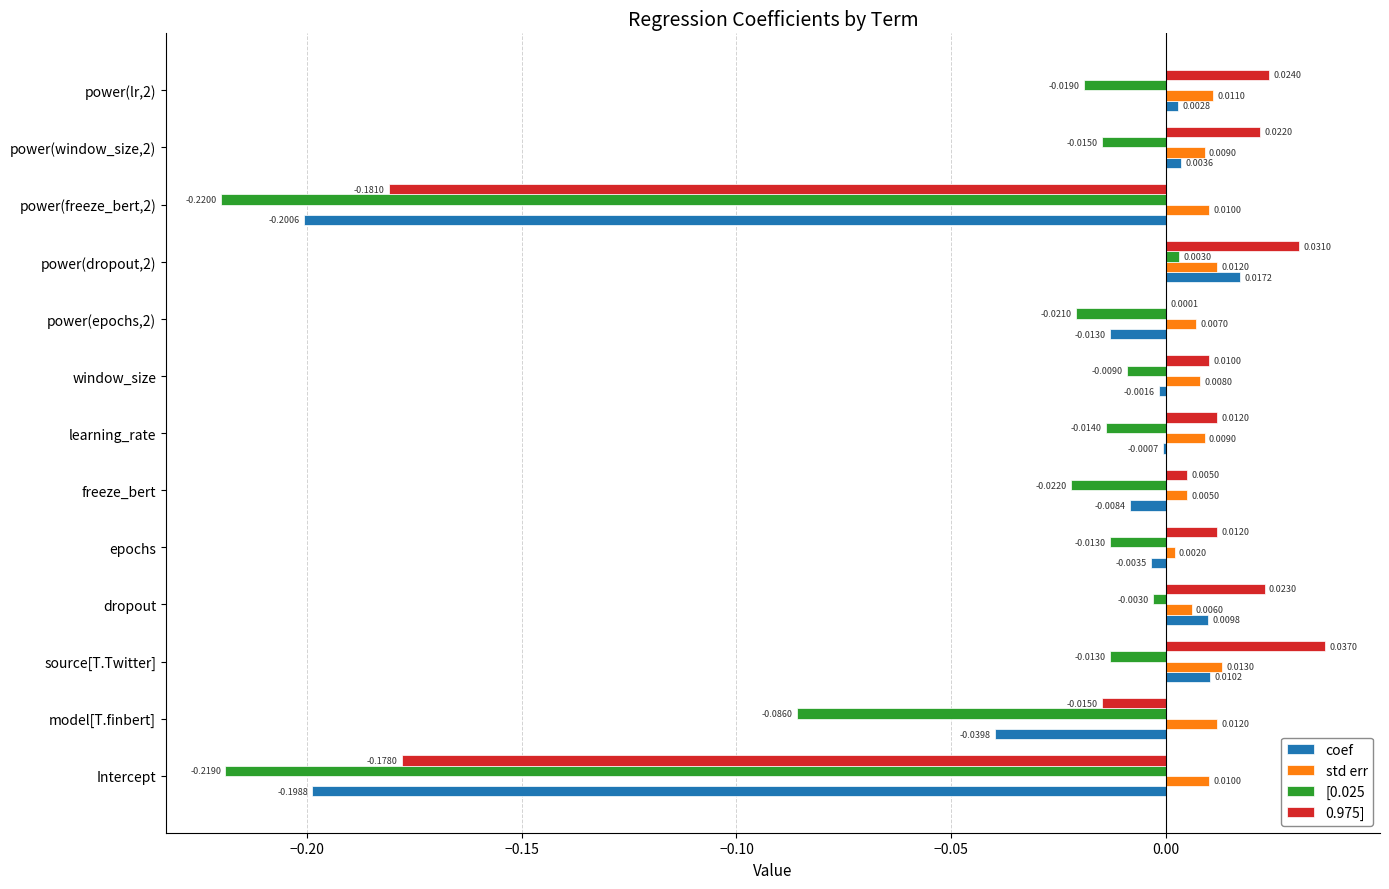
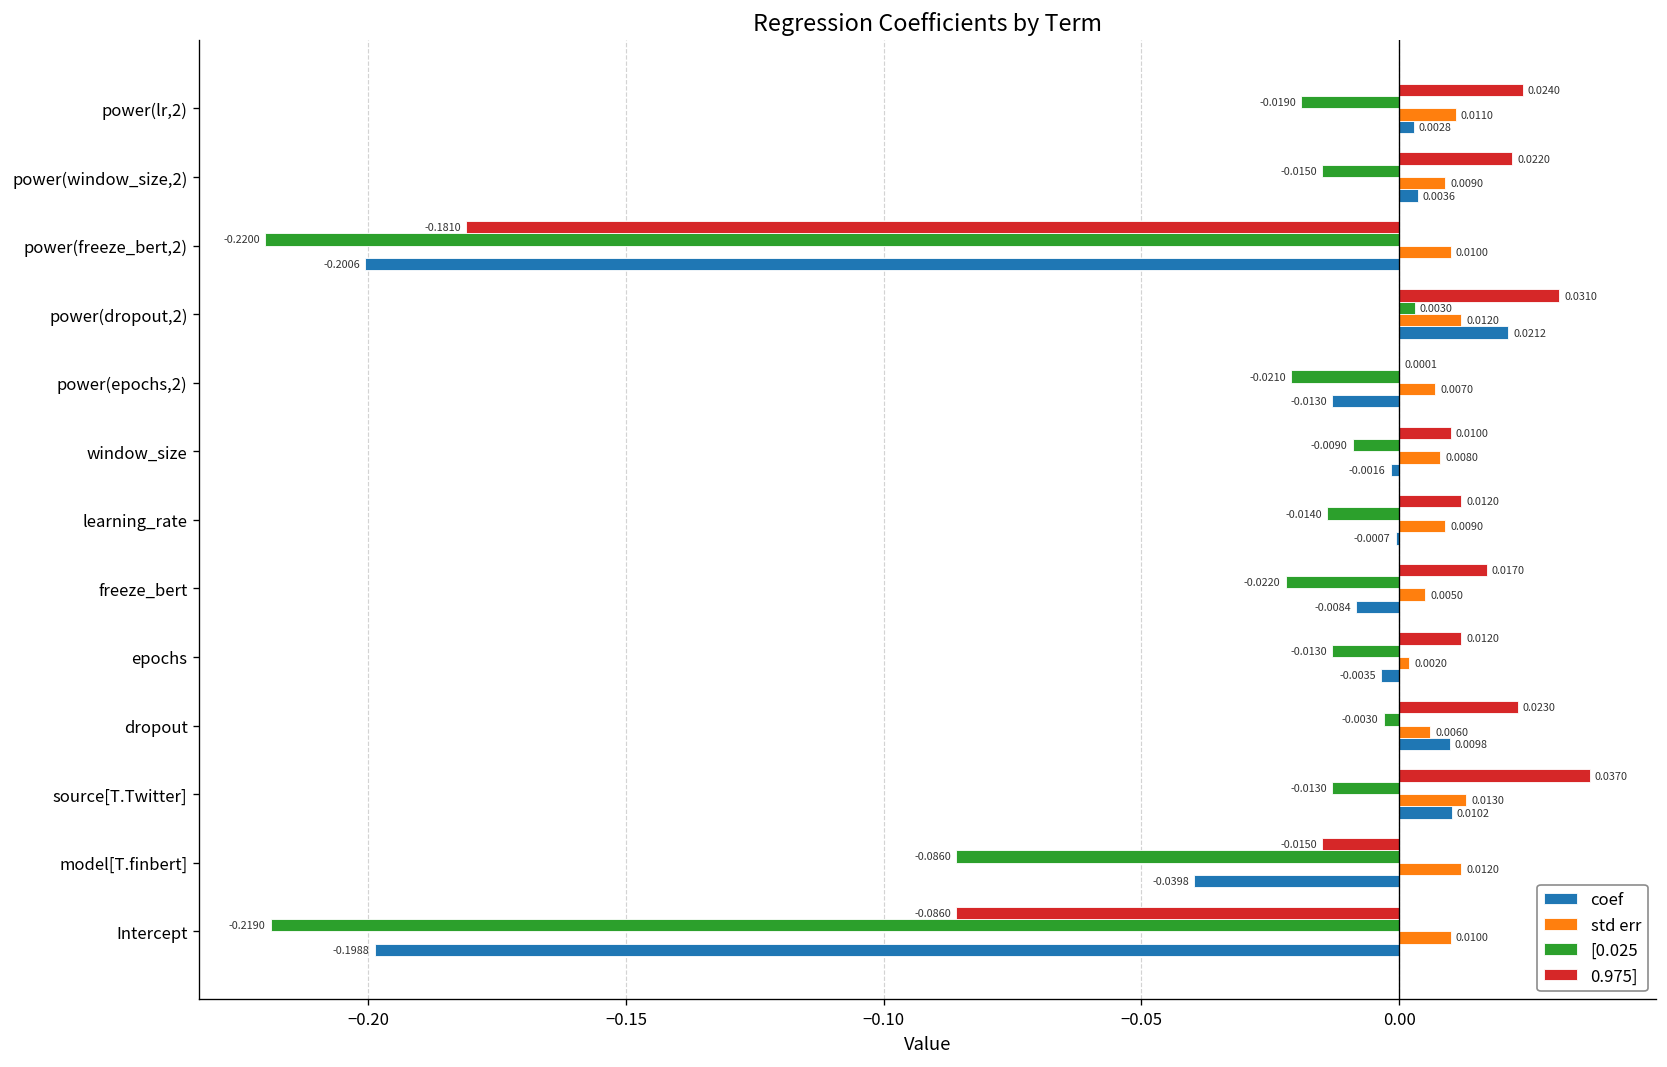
  {
    "coef": {
      "power(lr,2)": 0.0028,
      "power(window_size,2)": 0.0036,
      "power(freeze_bert,2)": -0.2006,
-     "power(dropout,2)": 0.0172,
+     "power(dropout,2)": 0.0212,
      "power(epochs,2)": -0.0130,
      "window_size": -0.0016,
      "learning_rate": -0.0007,
      "freeze_bert": -0.0084,
      "epochs": -0.0035,
      "dropout": 0.0098,
      "source[T.Twitter]": 0.0102,
      "model[T.finbert]": -0.0398,
      "Intercept": -0.1988
    },
    "std err": {
      "power(lr,2)": 0.0110,
      "power(window_size,2)": 0.0090,
      "power(freeze_bert,2)": 0.0100,
      "power(dropout,2)": 0.0120,
      "power(epochs,2)": 0.0070,
      "window_size": 0.0080,
      "learning_rate": 0.0090,
      "freeze_bert": 0.0050,
      "epochs": 0.0020,
      "dropout": 0.0060,
      "source[T.Twitter]": 0.0130,
      "model[T.finbert]": 0.0120,
      "Intercept": 0.0100
    },
    "[0.025": {
      "power(lr,2)": -0.0190,
      "power(window_size,2)": -0.0150,
      "power(freeze_bert,2)": -0.2200,
      "power(dropout,2)": 0.0030,
      "power(epochs,2)": -0.0210,
      "window_size": -0.0090,
      "learning_rate": -0.0140,
      "freeze_bert": -0.0220,
      "epochs": -0.0130,
      "dropout": -0.0030,
      "source[T.Twitter]": -0.0130,
      "model[T.finbert]": -0.0860,
      "Intercept": -0.2190
    },
    "0.975]": {
      "power(lr,2)": 0.0240,
      "power(window_size,2)": 0.0220,
      "power(freeze_bert,2)": -0.1810,
      "power(dropout,2)": 0.0310,
      "power(epochs,2)": 0.0001,
      "window_size": 0.0100,
      "learning_rate": 0.0120,
-     "freeze_bert": 0.0050,
+     "freeze_bert": 0.0170,
      "epochs": 0.0120,
      "dropout": 0.0230,
      "source[T.Twitter]": 0.0370,
      "model[T.finbert]": -0.0150,
-     "Intercept": -0.1780
+     "Intercept": -0.0860
    }
  }
